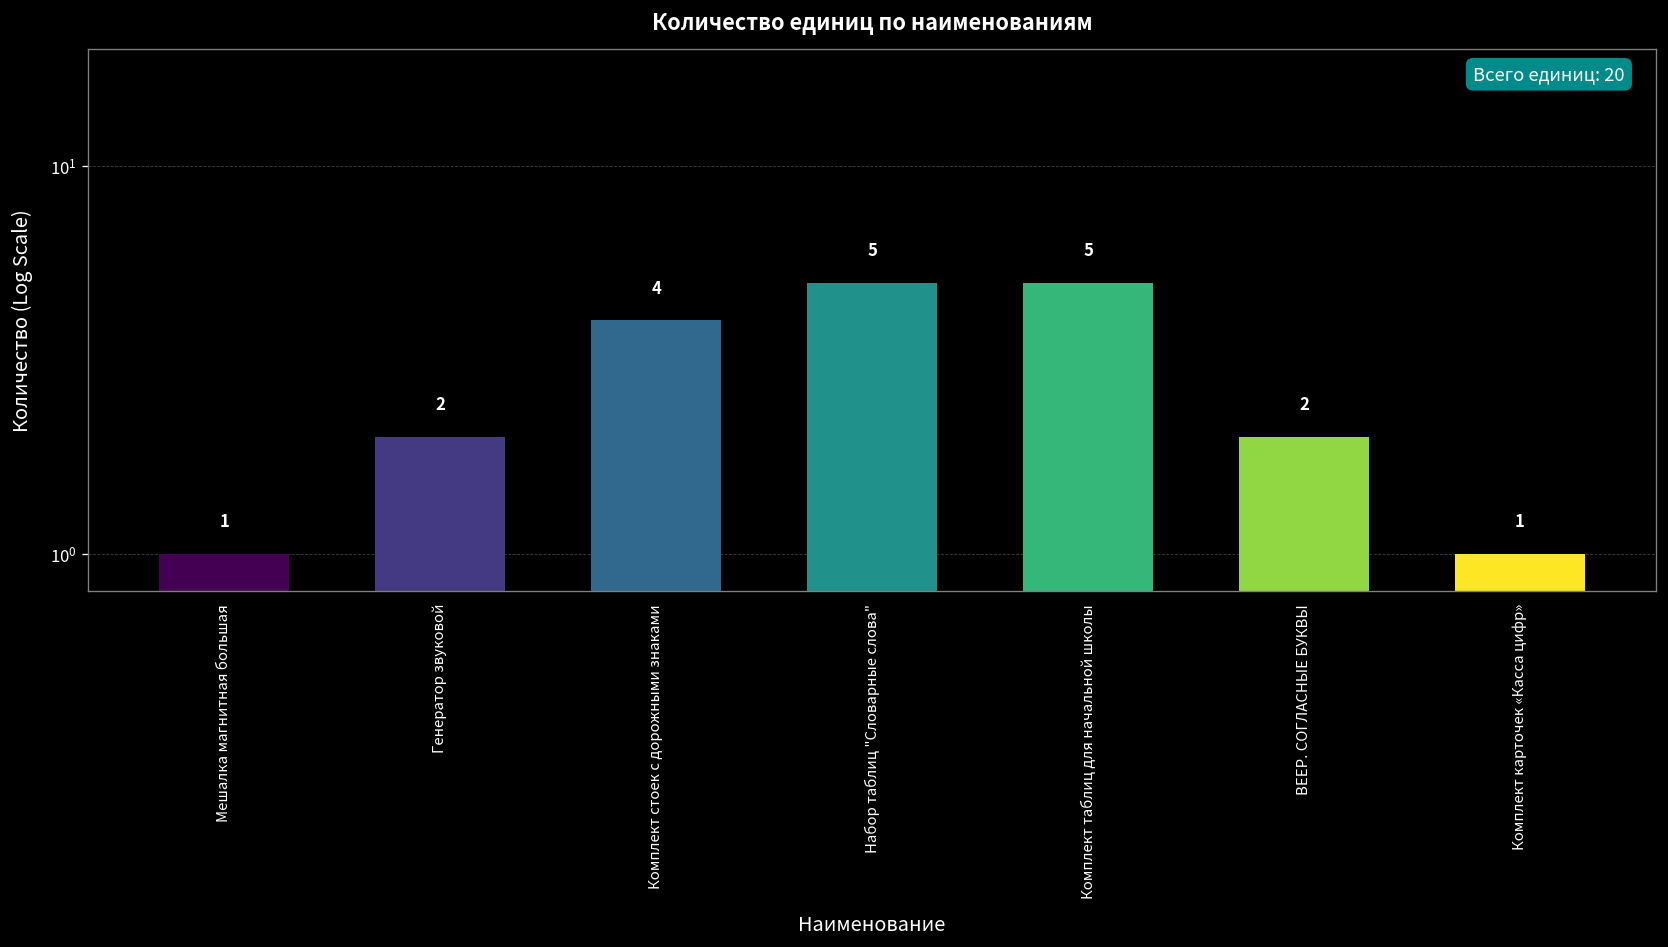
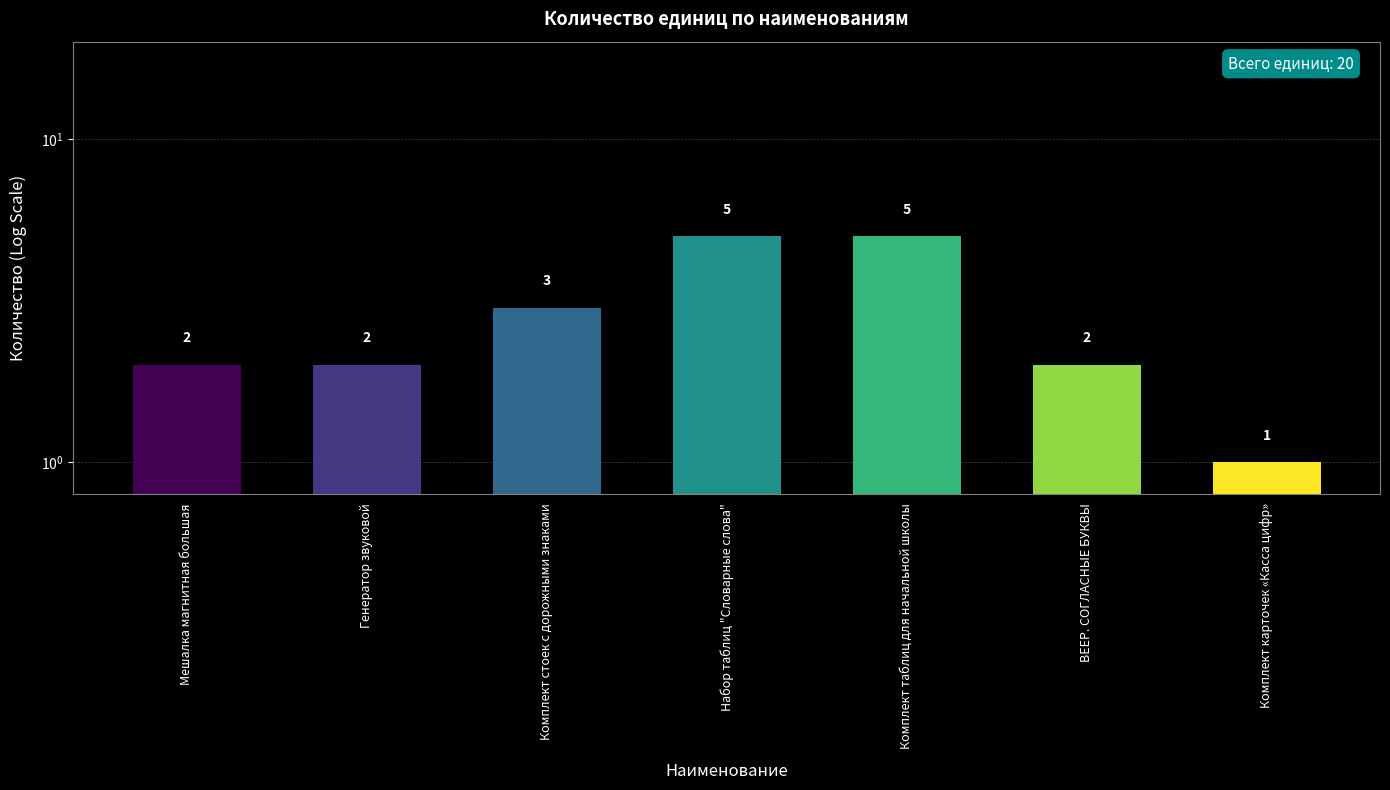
  {
-   "Мешалка магнитная большая": 1,
+   "Мешалка магнитная большая": 2,
    "Генератор звуковой": 2,
-   "Комплект стоек с дорожными знаками": 4,
+   "Комплект стоек с дорожными знаками": 3,
    "Набор таблиц \"Словарные слова\"": 5,
    "Комплект таблиц для начальной школы": 5,
    "ВЕЕР. СОГЛАСНЫЕ БУКВЫ": 2,
    "Комплект карточек «Касса цифр»": 1
  }
